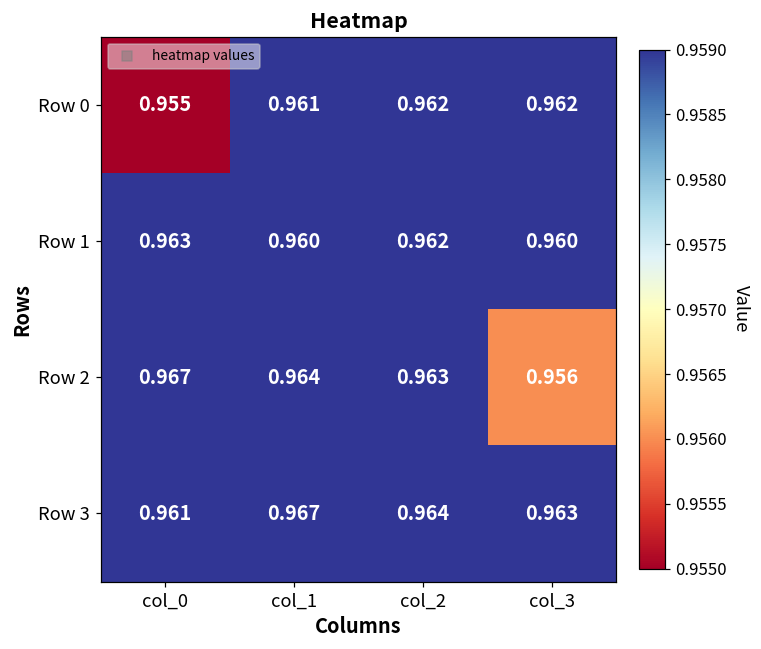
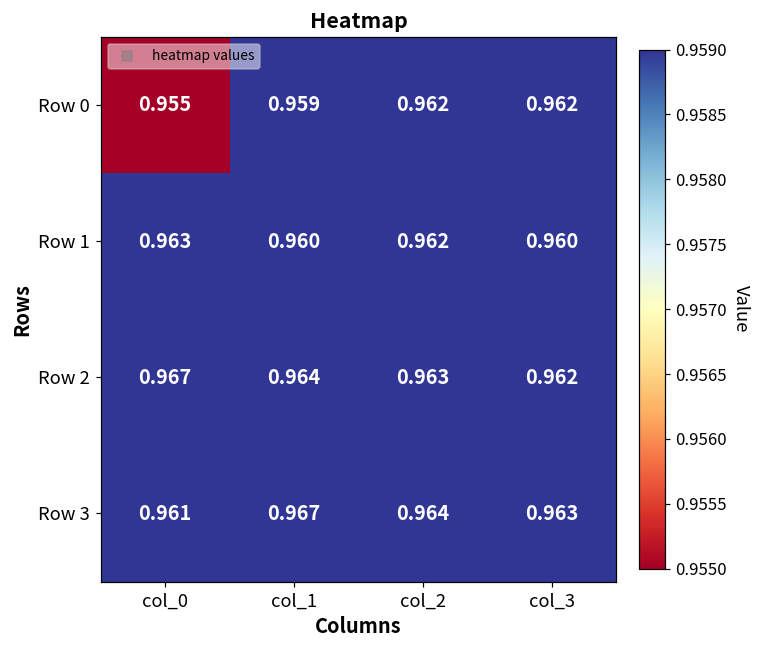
  {
    "Row 0": {
      "col_0": 0.955,
-     "col_1": 0.961,
+     "col_1": 0.959,
      "col_2": 0.962,
      "col_3": 0.962
    },
    "Row 1": {
      "col_0": 0.963,
      "col_1": 0.960,
      "col_2": 0.962,
      "col_3": 0.960
    },
    "Row 2": {
      "col_0": 0.967,
      "col_1": 0.964,
      "col_2": 0.963,
-     "col_3": 0.956
+     "col_3": 0.962
    },
    "Row 3": {
      "col_0": 0.961,
      "col_1": 0.967,
      "col_2": 0.964,
      "col_3": 0.963
    }
  }
